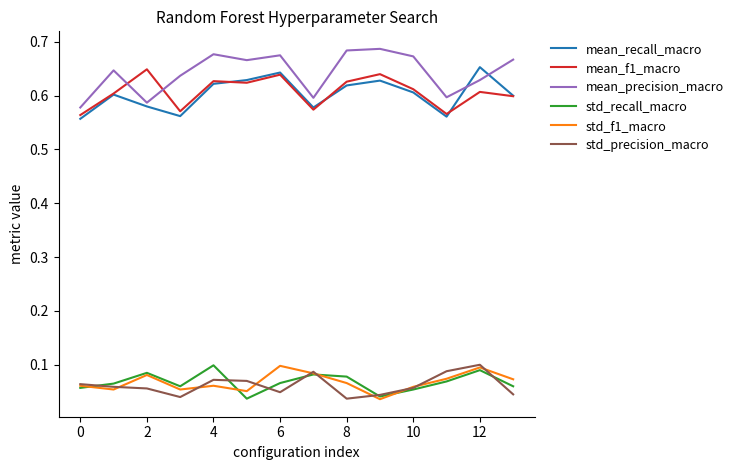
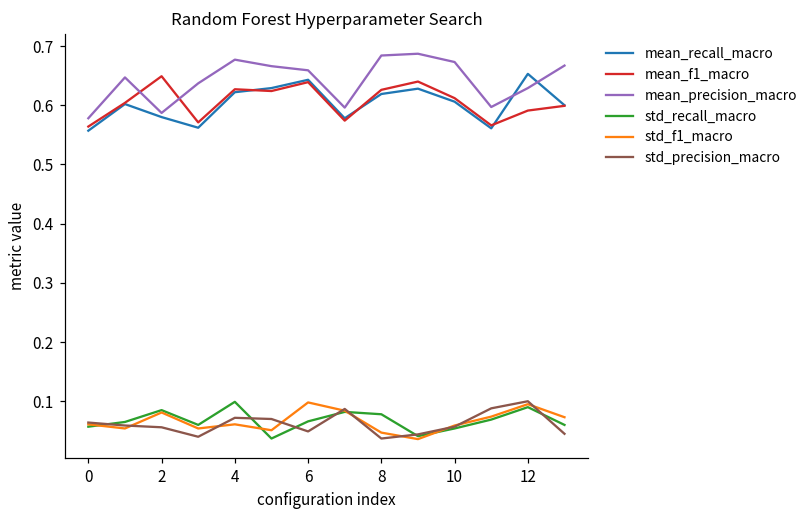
  {
    "mean_recall_macro": {
      "0": 0.56,
      "2": 0.58,
      "4": 0.62,
      "8": 0.62,
      "10": 0.61,
      "12": 0.65
    },
    "mean_f1_macro": {
      "0": 0.56,
      "2": 0.65,
      "4": 0.63,
      "8": 0.63,
      "10": 0.61,
-     "12": 0.61
+     "12": 0.59
    },
    "mean_precision_macro": {
      "0": 0.58,
      "2": 0.59,
      "4": 0.68,
-     "6": 0.68,
+     "6": 0.66,
      "8": 0.68,
      "10": 0.67,
      "12": 0.63
    },
    "std_recall_macro": {
      "4": 0.10,
      "6": 0.07,
      "8": 0.08,
      "12": 0.09
    },
    "std_f1_macro": {
      "4": 0.06,
      "6": 0.10,
-     "8": 0.07,
+     "8": 0.05,
      "12": 0.10
    },
    "std_precision_macro": {
      "2": 0.06,
      "4": 0.07,
      "6": 0.05,
      "8": 0.04,
      "12": 0.10
    }
  }
